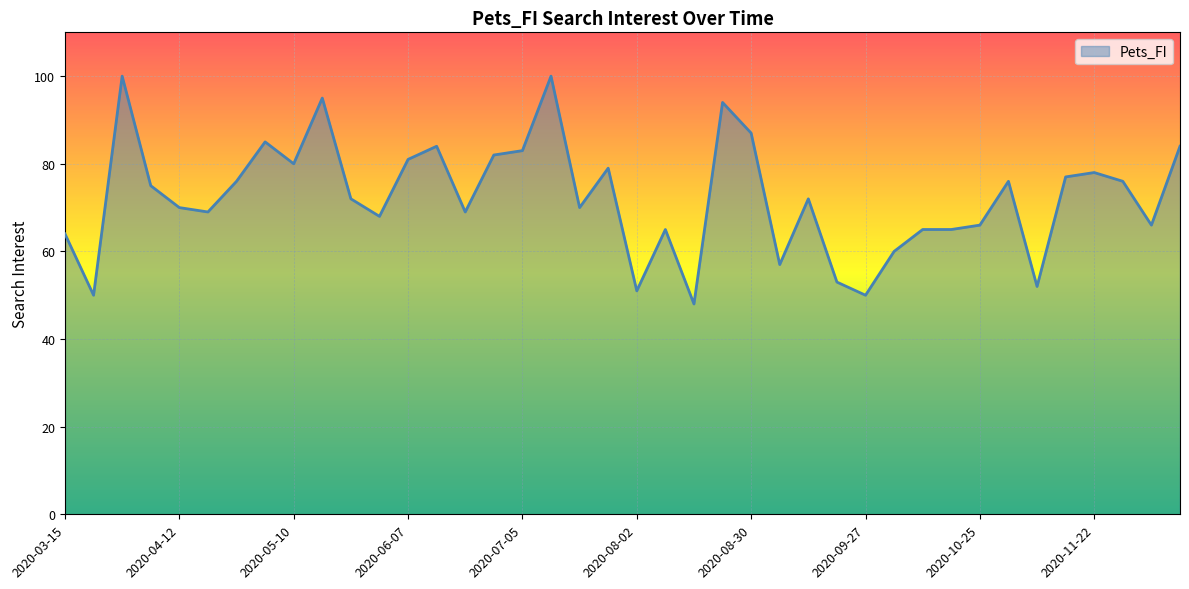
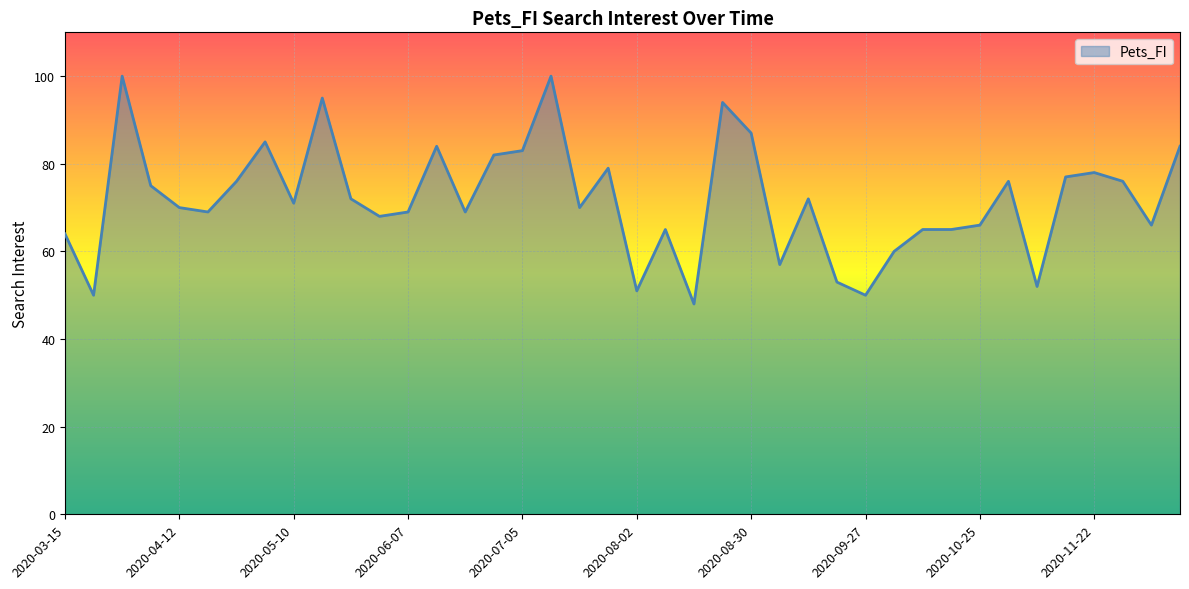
  {
    "2020-03-15": 64,
    "2020-04-12": 70,
-   "2020-05-10": 80,
-   "2020-06-07": 81,
+   "2020-05-10": 71,
+   "2020-06-07": 69,
    "2020-07-05": 83,
    "2020-08-02": 51,
    "2020-08-30": 87,
    "2020-09-27": 50,
    "2020-10-25": 66,
    "2020-11-22": 78
  }
